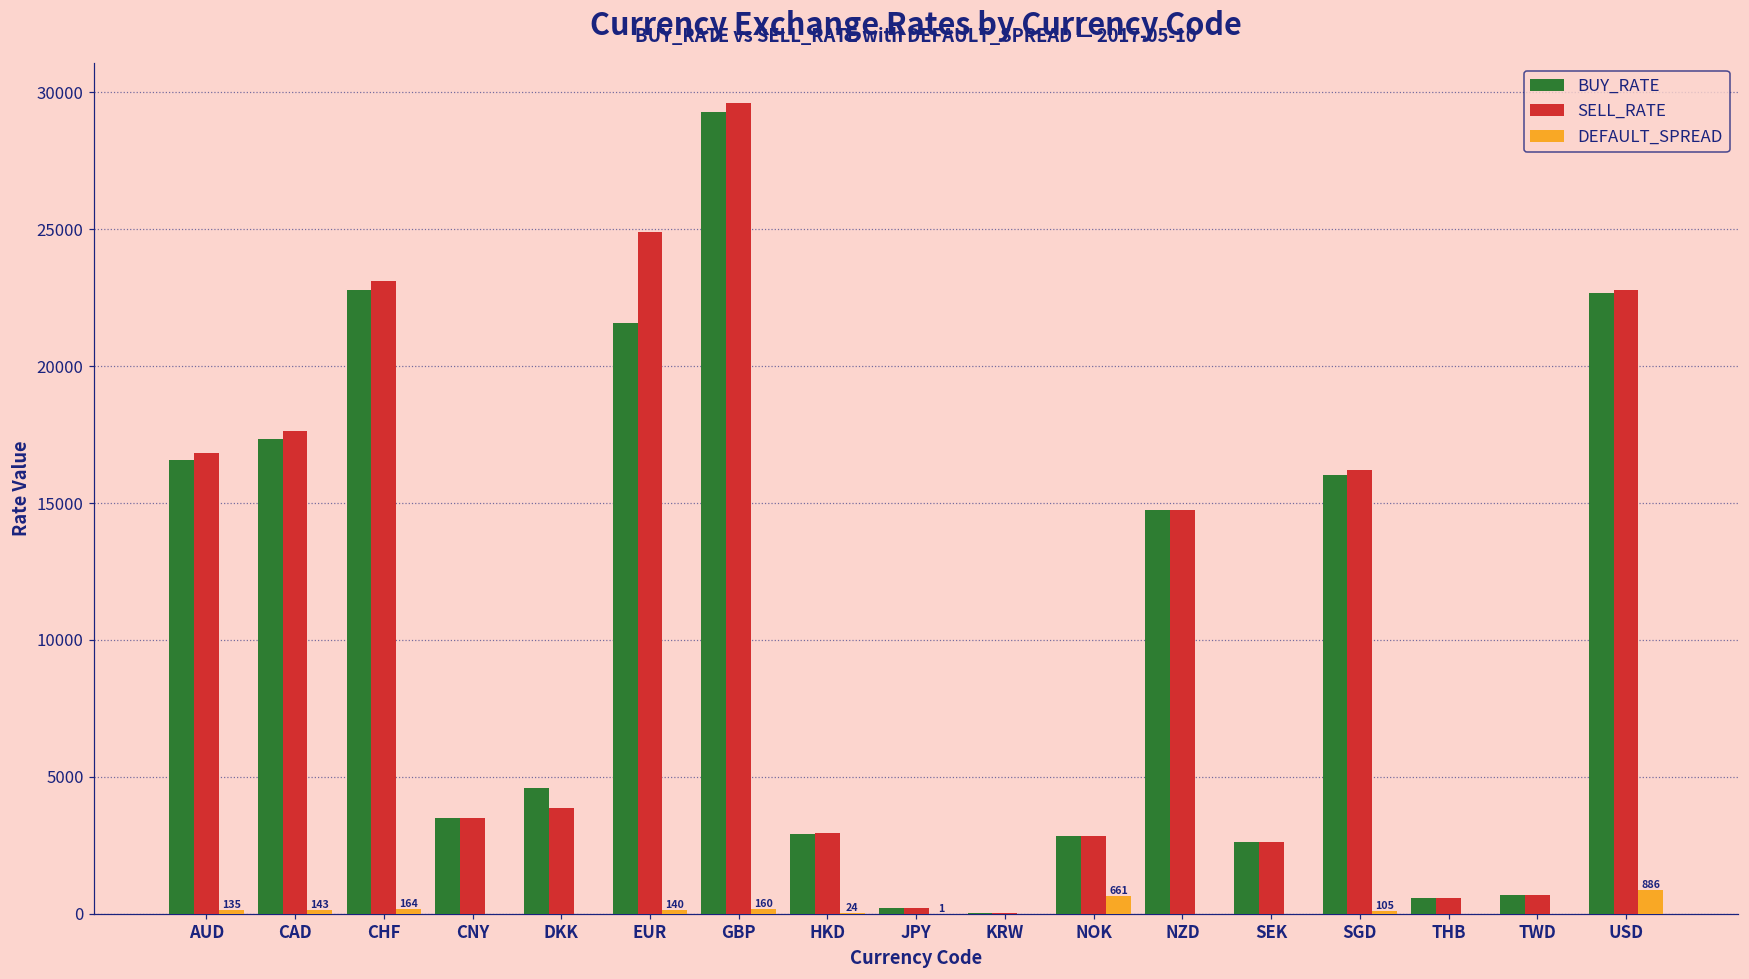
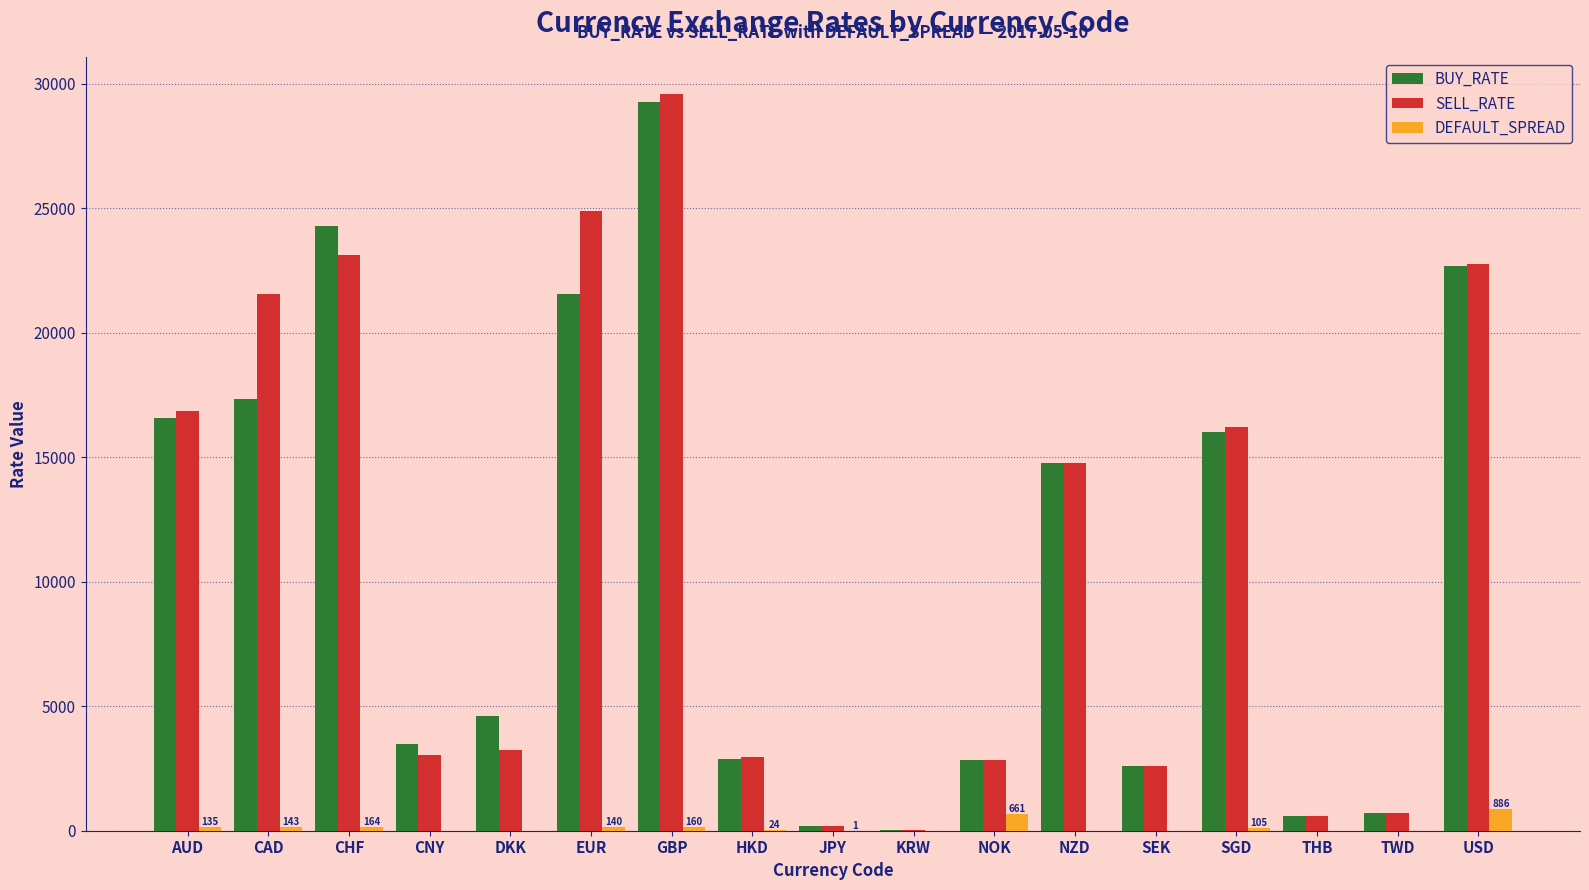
  {
    "BUY_RATE": {
      "AUD": 16600,
      "CAD": 17400,
-     "CHF": 22800,
+     "CHF": 24300,
      "CNY": 3500,
      "DKK": 4600,
      "EUR": 21600,
      "GBP": 29300,
      "HKD": 2900,
      "JPY": 200,
      "NOK": 2800,
      "NZD": 14800,
      "SEK": 2600,
      "SGD": 16000,
      "THB": 600,
      "TWD": 700,
      "USD": 22700
    },
    "SELL_RATE": {
      "AUD": 16800,
-     "CAD": 17600,
+     "CAD": 21600,
      "CHF": 23100,
-     "CNY": 3500,
-     "DKK": 3800,
+     "CNY": 3100,
+     "DKK": 3200,
      "EUR": 24900,
      "GBP": 29600,
      "HKD": 2900,
      "JPY": 200,
      "NOK": 2800,
      "NZD": 14800,
      "SEK": 2600,
      "SGD": 16200,
      "THB": 600,
      "TWD": 700,
      "USD": 22800
    },
    "DEFAULT_SPREAD": {
      "AUD": 135,
      "CAD": 143,
      "CHF": 164,
      "EUR": 140,
      "GBP": 160,
      "HKD": 24,
      "JPY": 1,
      "NOK": 661,
      "SGD": 105,
      "USD": 886
    }
  }
